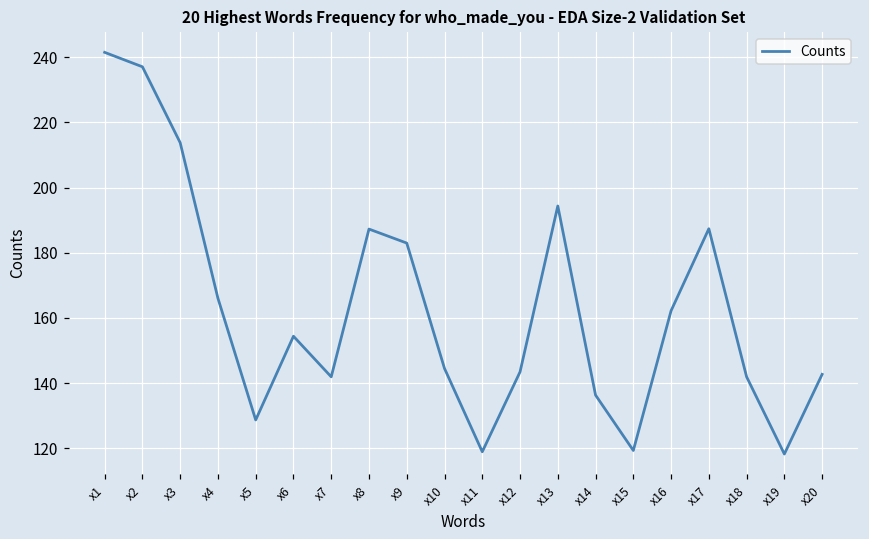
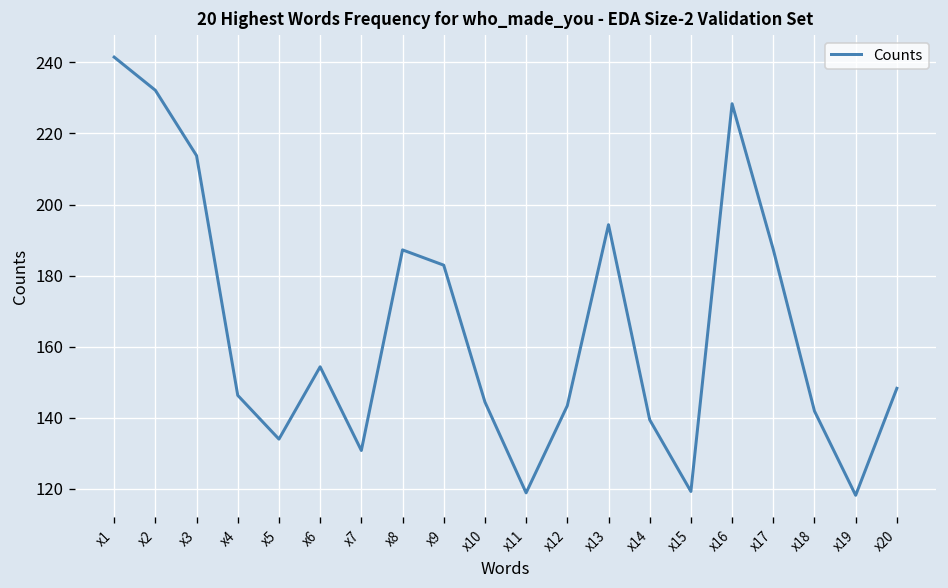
  {
    "x1": 241,
-   "x2": 237,
+   "x2": 232,
    "x3": 214,
-   "x4": 166,
-   "x5": 129,
+   "x4": 146,
+   "x5": 134,
    "x6": 154,
-   "x7": 142,
+   "x7": 131,
    "x8": 187,
    "x9": 183,
    "x10": 144,
    "x11": 119,
    "x12": 143,
    "x13": 194,
-   "x14": 136,
+   "x14": 139,
    "x15": 119,
-   "x16": 162,
+   "x16": 228,
    "x17": 187,
    "x18": 142,
    "x19": 118,
-   "x20": 143
+   "x20": 148
  }
